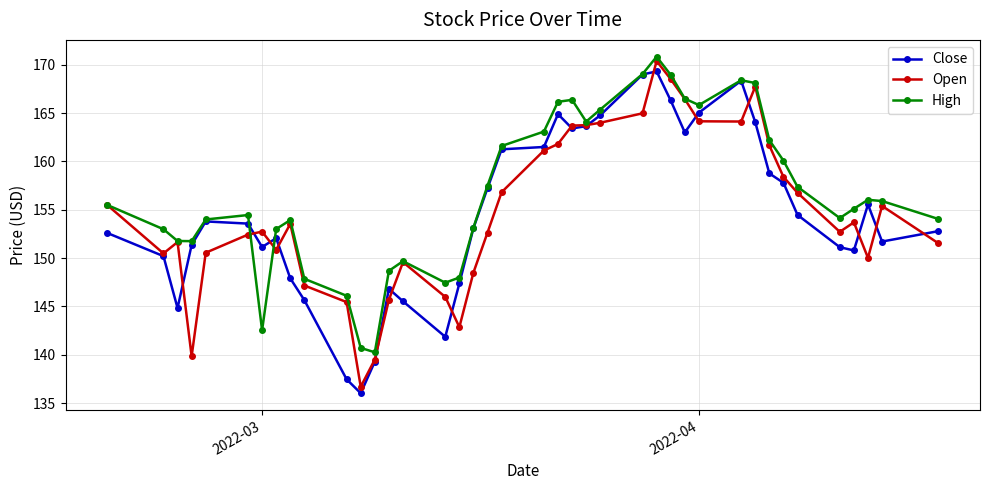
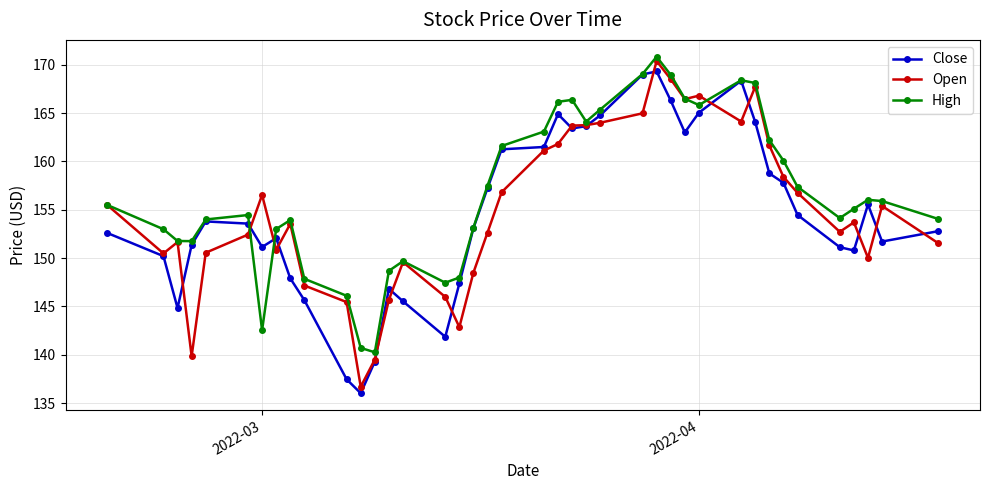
  {
    "Close": {
      "2022-03": 151,
      "2022-04": 165
    },
    "Open": {
-     "2022-03": 153,
-     "2022-04": 164
+     "2022-03": 157,
+     "2022-04": 167
    },
    "High": {
      "2022-03": 143,
      "2022-04": 166
    }
  }
